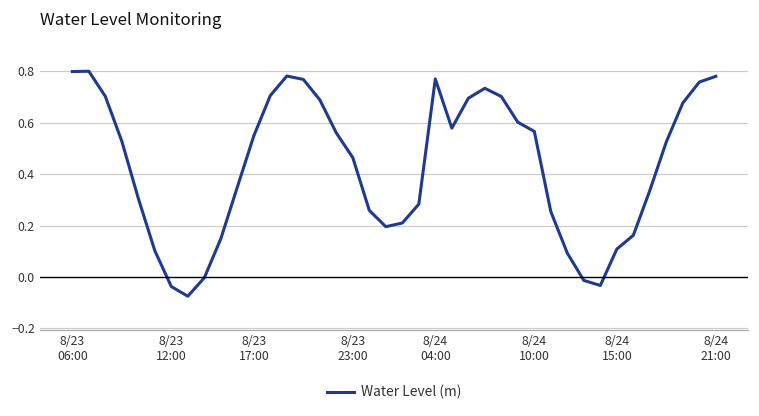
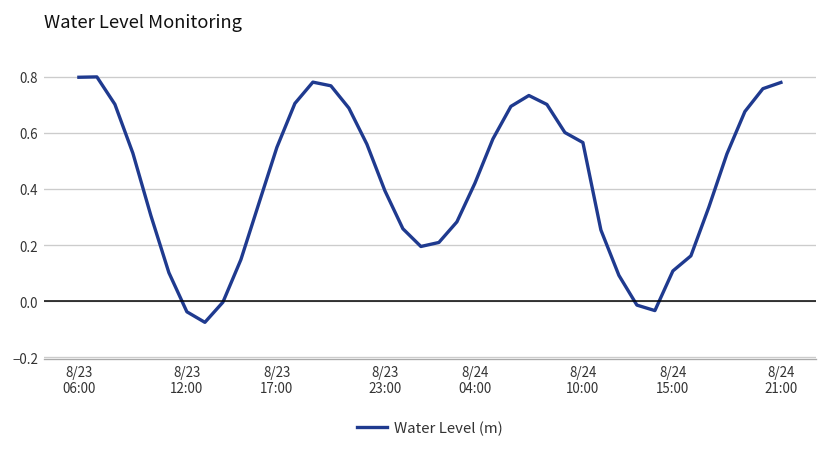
  {
    "8/23 06:00": 0.80,
    "8/23 12:00": -0.04,
    "8/23 17:00": 0.55,
-   "8/23 23:00": 0.46,
-   "8/24 04:00": 0.77,
+   "8/23 23:00": 0.39,
+   "8/24 04:00": 0.42,
    "8/24 10:00": 0.57,
    "8/24 15:00": 0.11,
    "8/24 21:00": 0.78
  }
